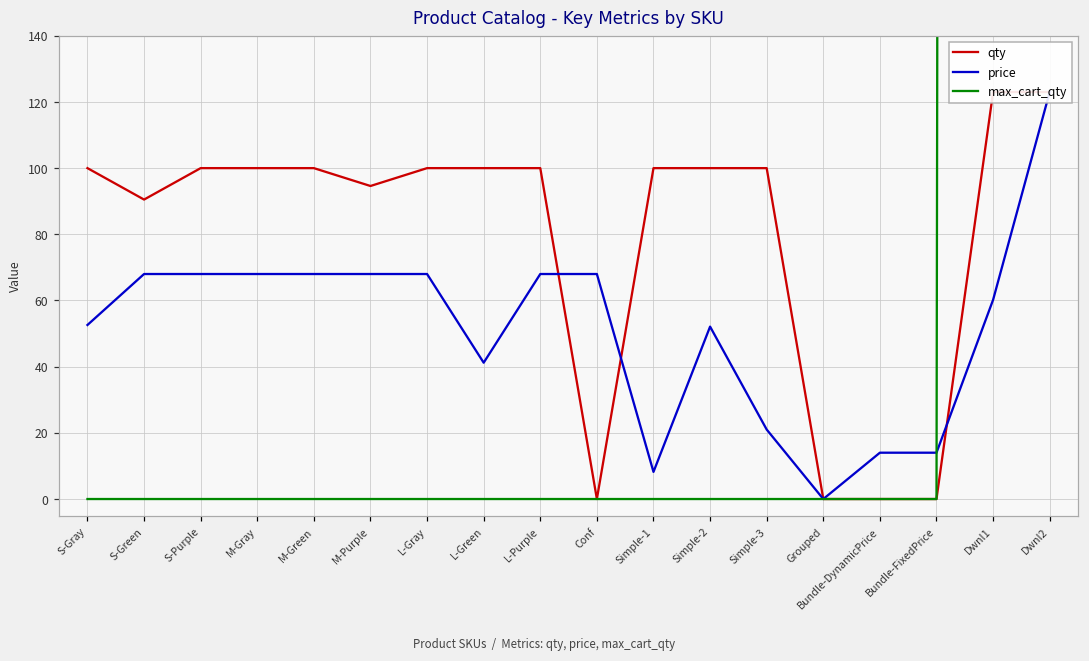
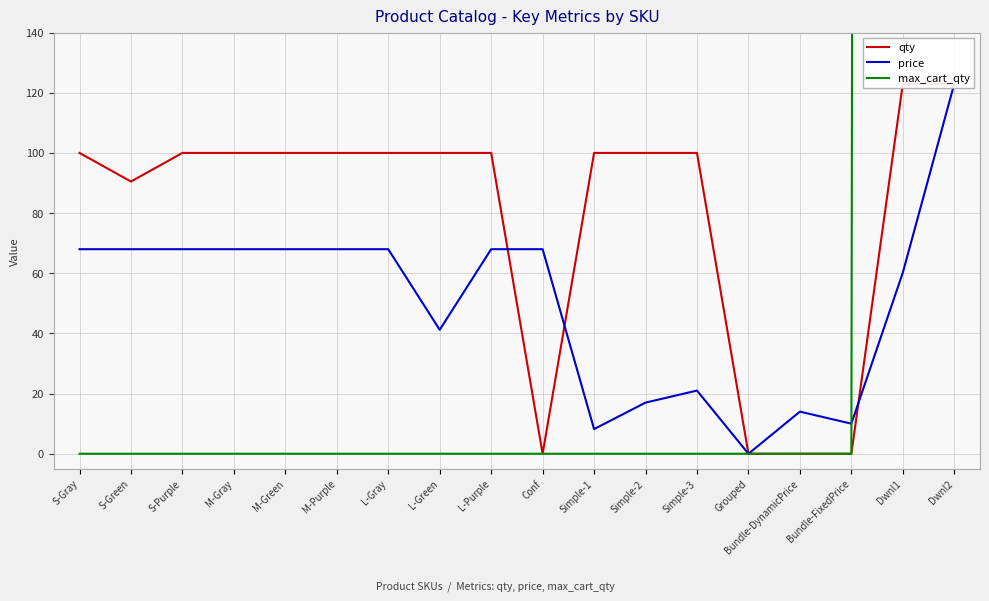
  {
    "qty": {
      "S-Gray": 100,
      "S-Green": 91,
      "S-Purple": 100,
      "M-Gray": 100,
      "M-Green": 100,
-     "M-Purple": 95,
+     "M-Purple": 100,
      "L-Gray": 100,
      "L-Green": 100,
      "L-Purple": 100,
      "Simple-1": 100,
      "Simple-2": 100,
      "Simple-3": 100
    },
    "price": {
-     "S-Gray": 53,
+     "S-Gray": 68,
      "S-Green": 68,
      "S-Purple": 68,
      "M-Gray": 68,
      "M-Green": 68,
      "M-Purple": 68,
      "L-Gray": 68,
      "L-Green": 41,
      "L-Purple": 68,
      "Conf": 68,
      "Simple-1": 8,
-     "Simple-2": 52,
+     "Simple-2": 17,
      "Simple-3": 21,
      "Bundle-DynamicPrice": 14,
-     "Bundle-FixedPrice": 14,
+     "Bundle-FixedPrice": 10,
      "Dwnl1": 60
    },
    "max_cart_qty": {
      "S-Gray": 0,
      "S-Green": 0,
      "S-Purple": 0,
      "M-Gray": 0,
      "M-Green": 0,
      "M-Purple": 0,
      "L-Gray": 0,
      "L-Green": 0,
      "L-Purple": 0,
      "Simple-1": 0,
      "Simple-2": 0,
      "Simple-3": 0
    }
  }
